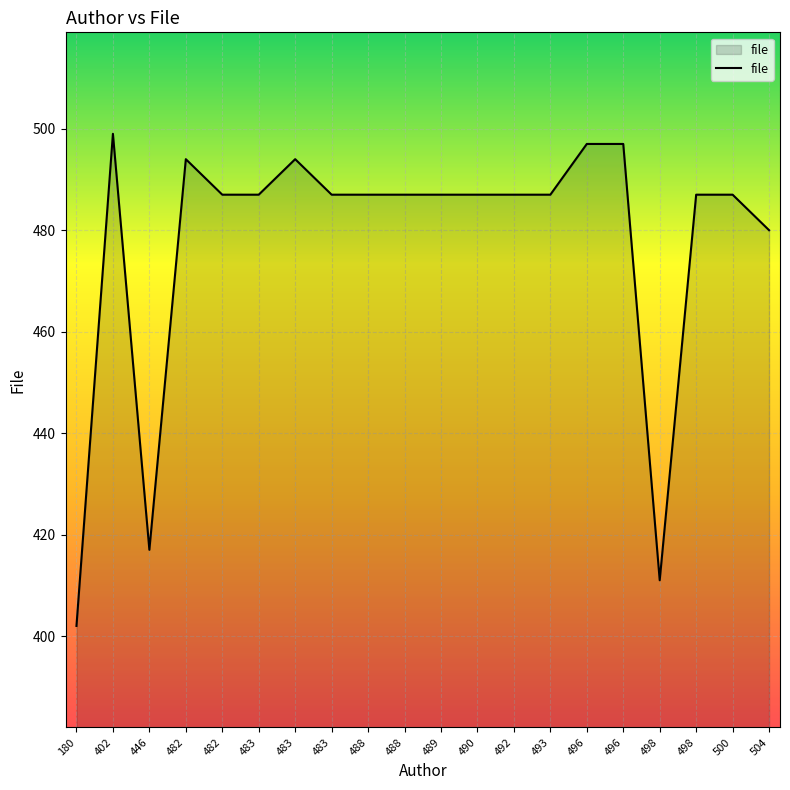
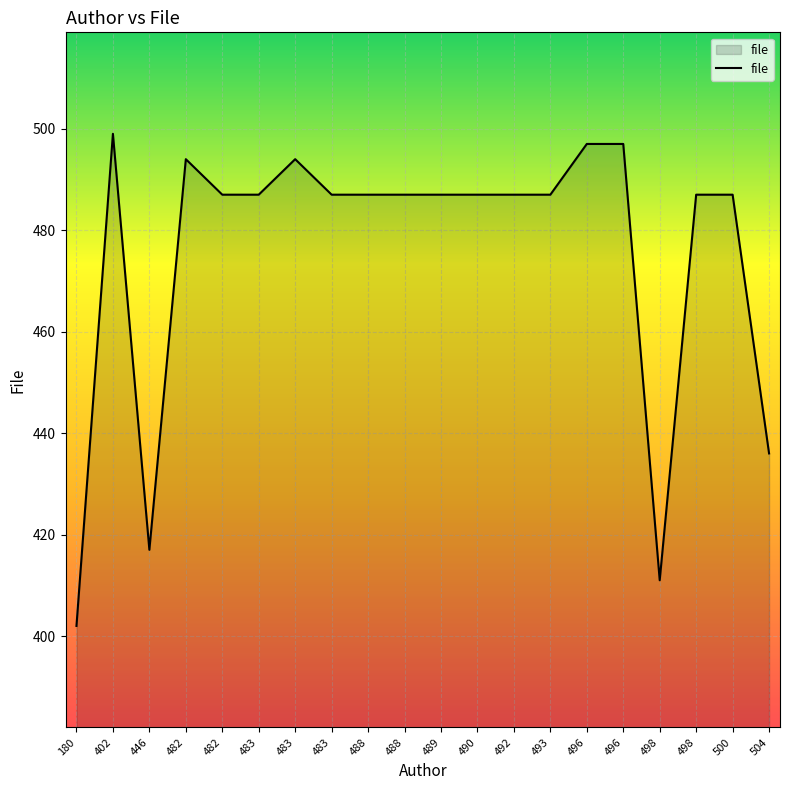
  {
    "180": 402,
    "402": 499,
    "446": 417,
    "489": 487,
    "490": 487,
    "492": 487,
    "493": 487,
    "500": 487,
-   "504": 480
+   "504": 436
  }
